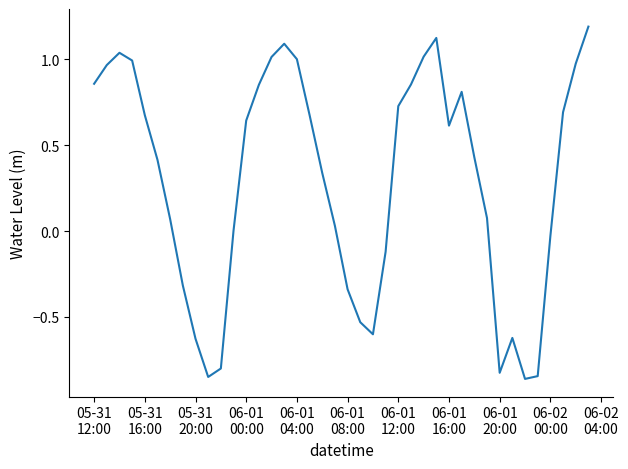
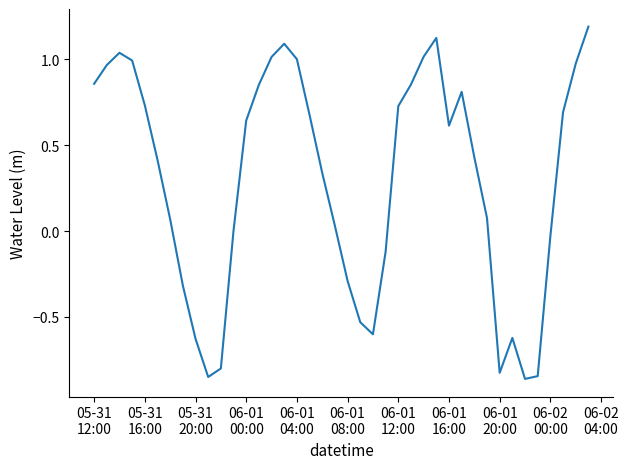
  {
    "05-31 12:00": 0.86,
-   "05-31 16:00": 0.67,
+   "05-31 16:00": 0.73,
    "05-31 20:00": -0.63,
    "06-01 00:00": 0.64,
    "06-01 04:00": 1.00,
-   "06-01 08:00": -0.34,
+   "06-01 08:00": -0.29,
    "06-01 12:00": 0.73,
    "06-01 16:00": 0.61,
    "06-01 20:00": -0.83,
    "06-02 00:00": -0.03
  }
